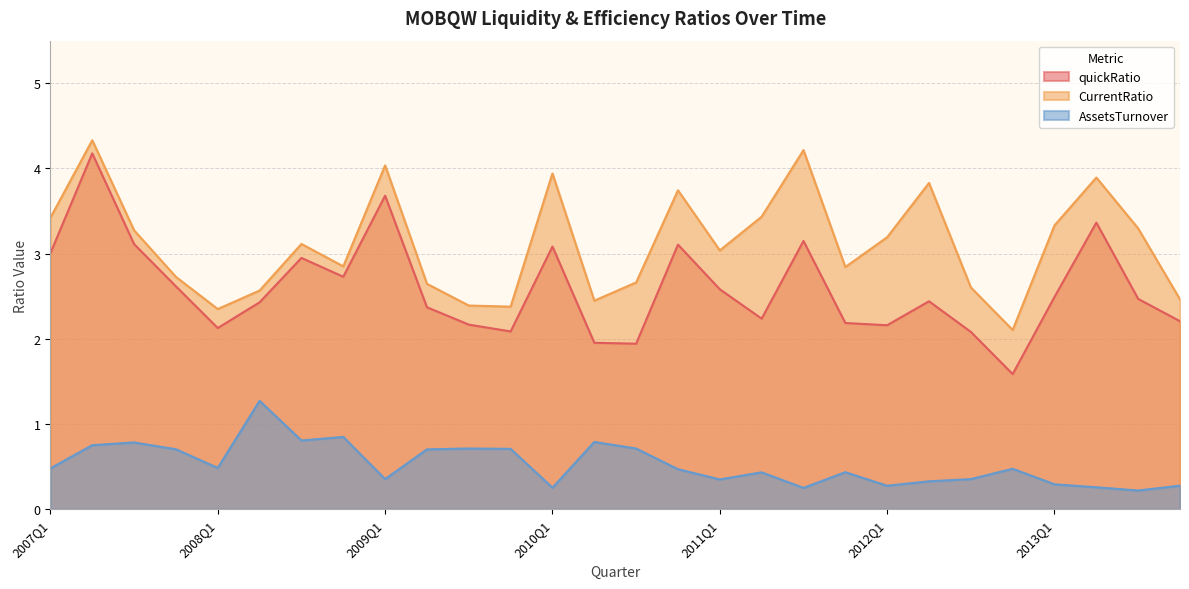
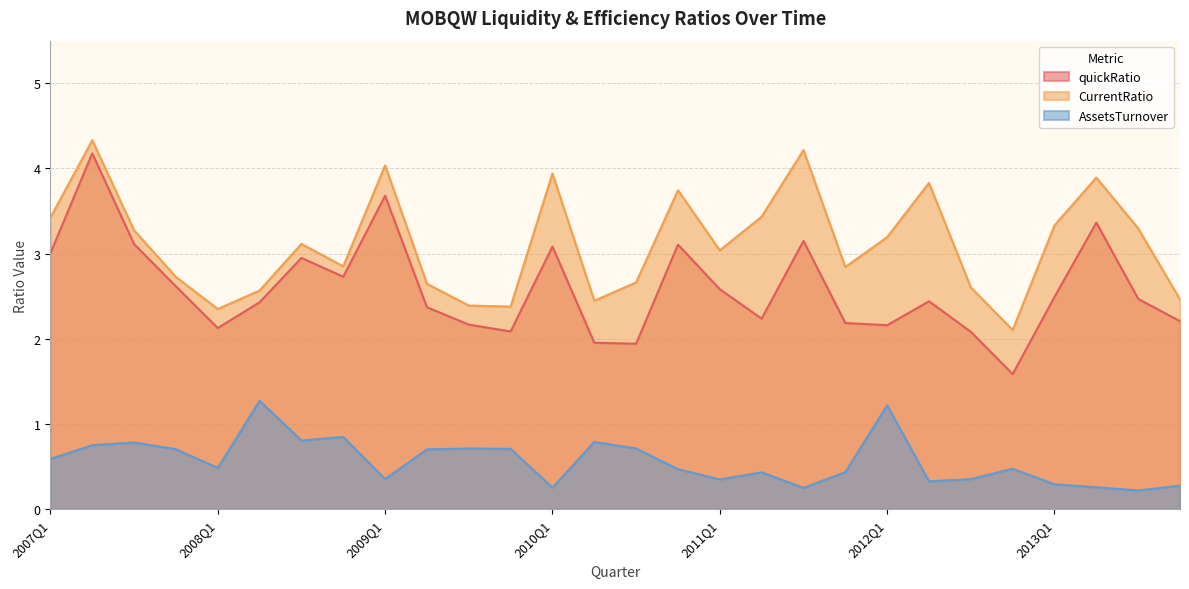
  {
    "AssetsTurnover": {
-     "2007Q1": 0.5,
+     "2007Q1": 0.6,
      "2008Q1": 0.5,
      "2009Q1": 0.4,
      "2010Q1": 0.3,
      "2011Q1": 0.4,
-     "2012Q1": 0.3,
+     "2012Q1": 1.2,
      "2013Q1": 0.3
    }
  }
